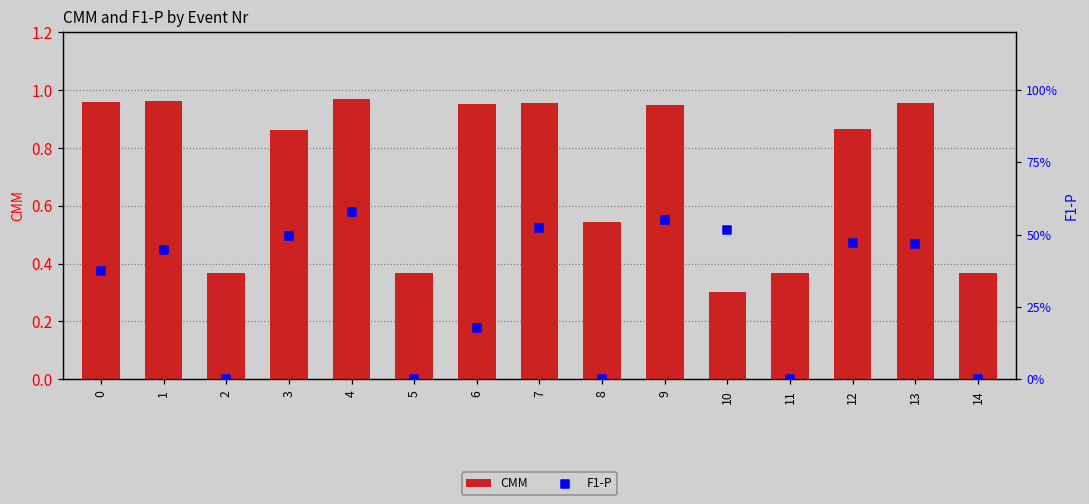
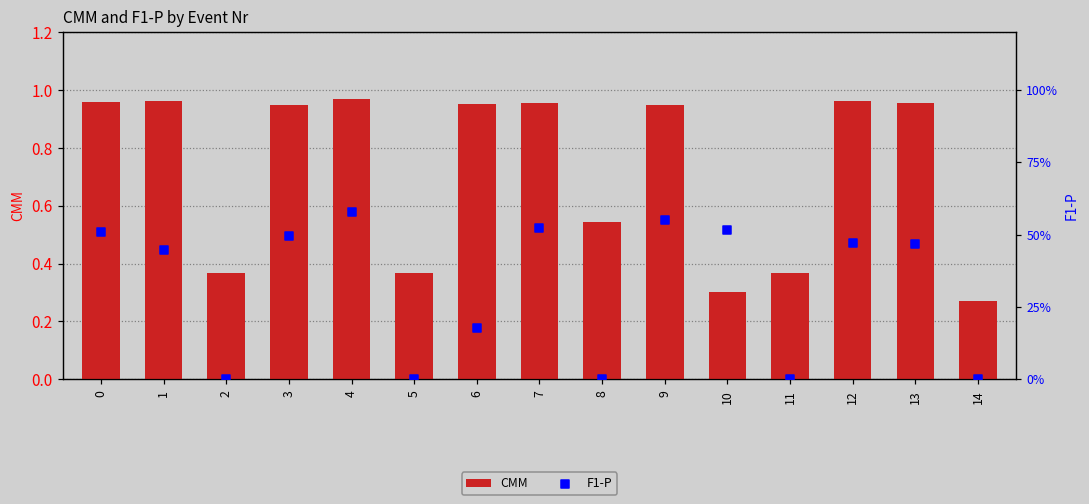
  {
    "CMM": {
      "0": "0.96",
      "1": "0.96",
      "2": "0.37",
-     "3": "0.86",
+     "3": "0.95",
      "4": "0.97",
      "5": "0.37",
      "6": "0.95",
      "7": "0.96",
      "8": "0.54",
      "9": "0.95",
      "10": "0.30",
      "11": "0.37",
-     "12": "0.87",
+     "12": "0.96",
      "13": "0.96",
-     "14": "0.37"
+     "14": "0.27"
    },
    "F1-P": {
-     "0": "37%"
+     "0": "51%"
    }
  }
